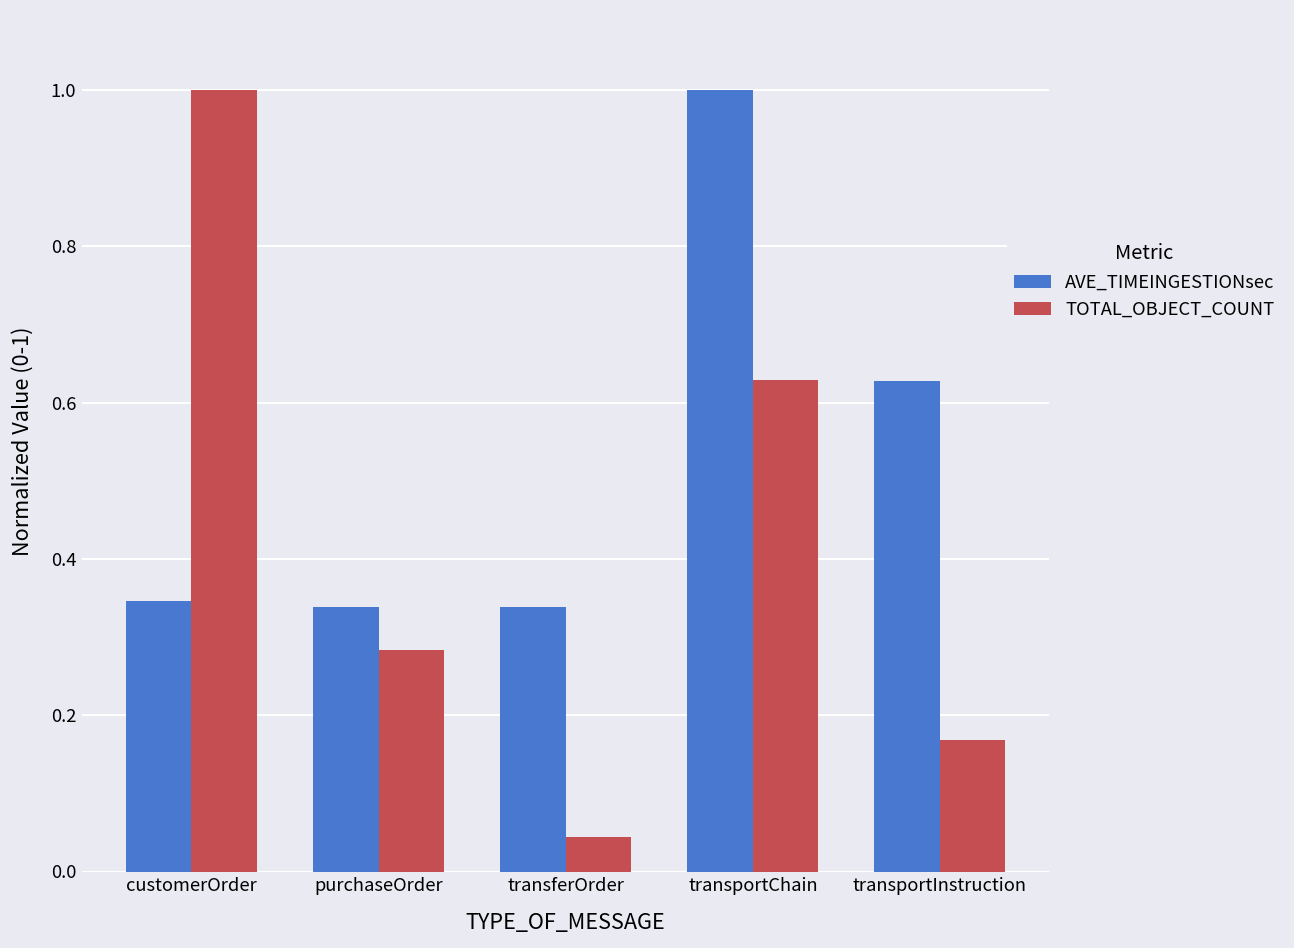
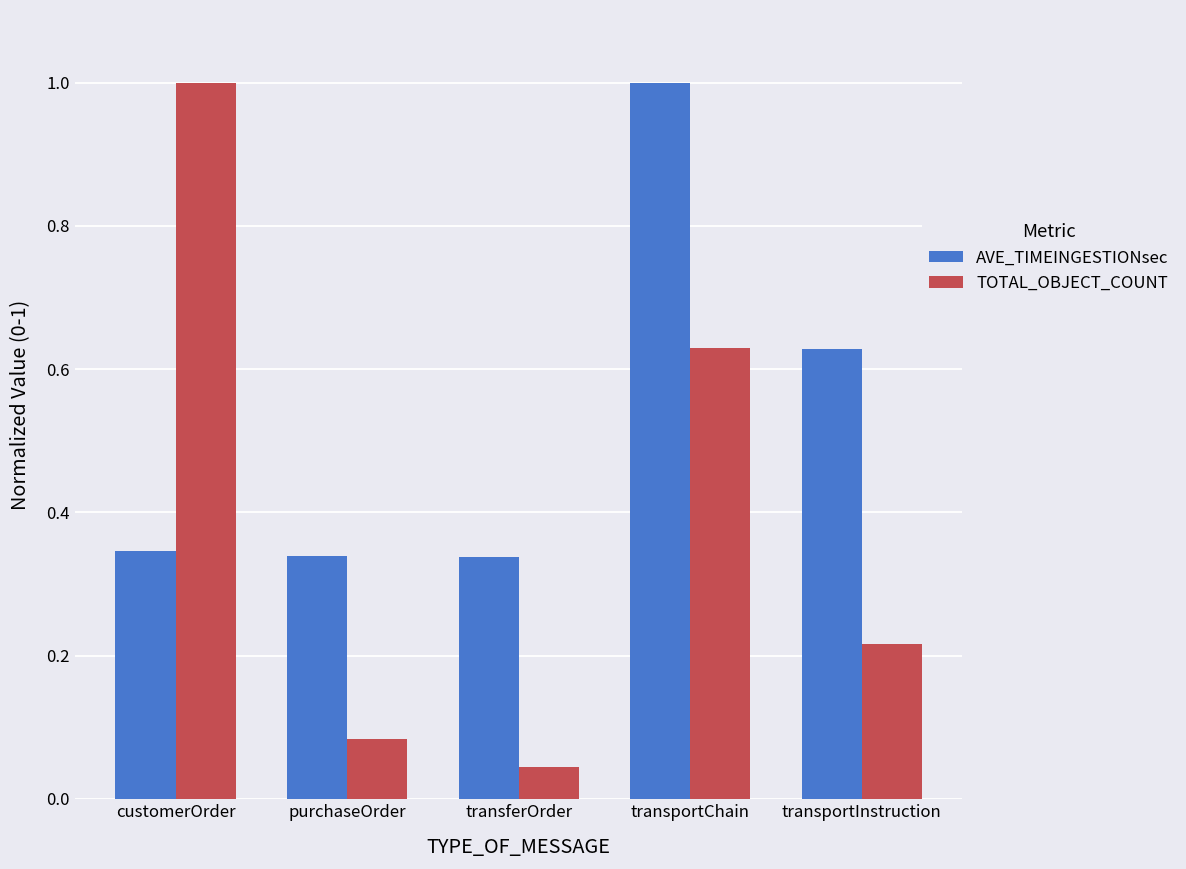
  {
    "AVE_TIMEINGESTIONsec": {
      "customerOrder": 0.35,
      "purchaseOrder": 0.34,
      "transferOrder": 0.34,
      "transportChain": 1.00,
      "transportInstruction": 0.63
    },
    "TOTAL_OBJECT_COUNT": {
      "customerOrder": 1.00,
-     "purchaseOrder": 0.28,
+     "purchaseOrder": 0.08,
      "transferOrder": 0.04,
      "transportChain": 0.63,
-     "transportInstruction": 0.17
+     "transportInstruction": 0.22
    }
  }
